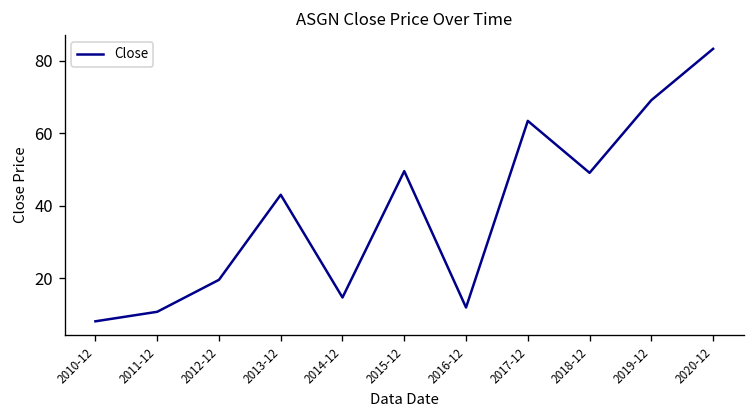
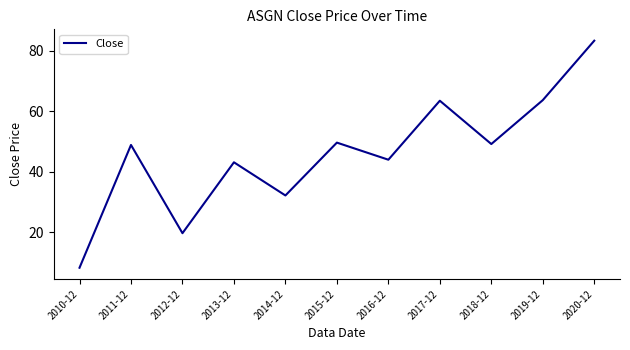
  {
    "2010-12": 8,
-   "2011-12": 11,
+   "2011-12": 49,
    "2012-12": 20,
    "2013-12": 43,
-   "2014-12": 15,
+   "2014-12": 32,
    "2015-12": 50,
-   "2016-12": 12,
+   "2016-12": 44,
    "2017-12": 63,
    "2018-12": 49,
-   "2019-12": 69,
+   "2019-12": 64,
    "2020-12": 83
  }
